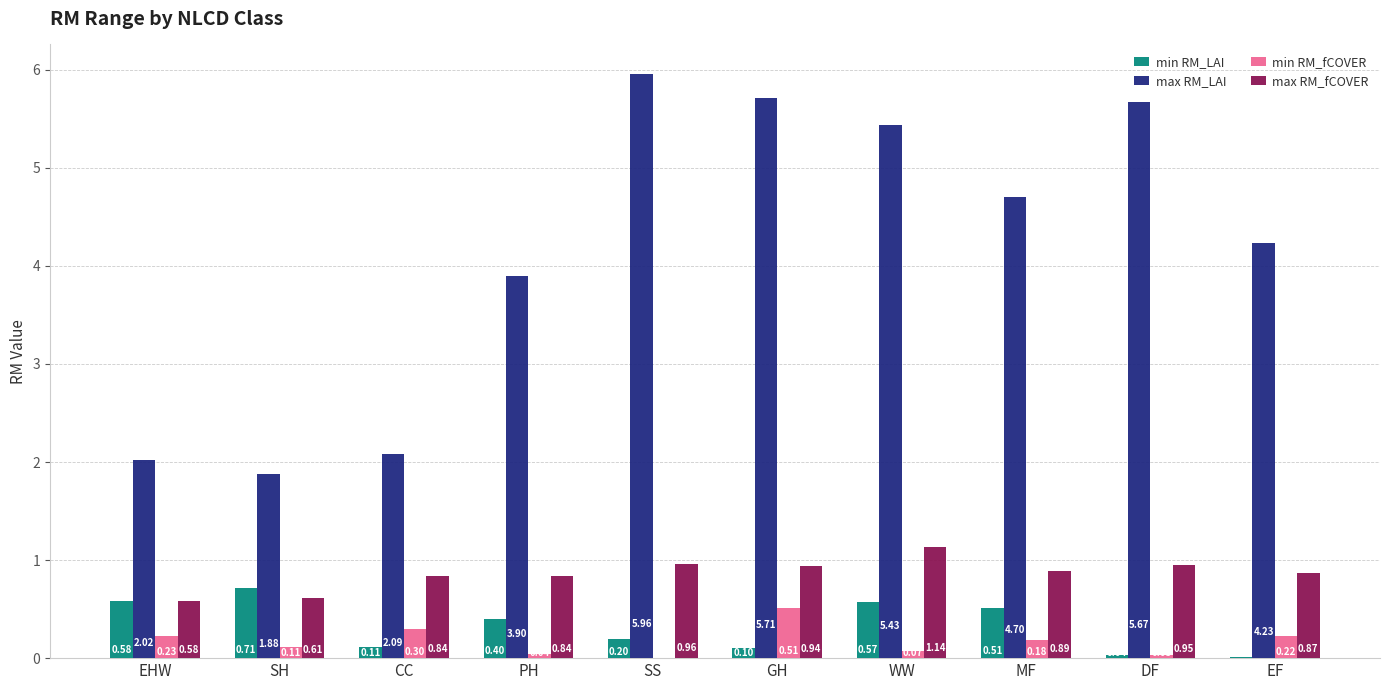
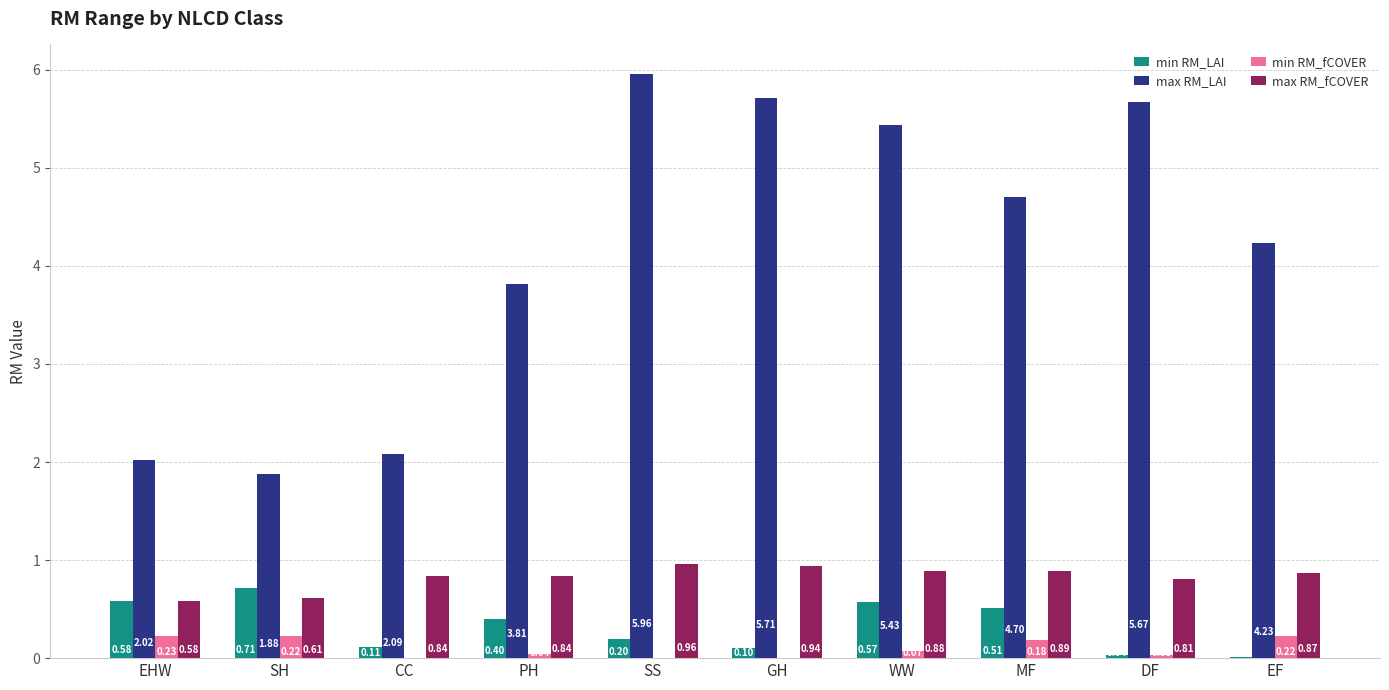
  {
    "min RM_LAI": {
      "EHW": 0.58,
      "SH": 0.71,
      "CC": 0.11,
      "PH": 0.40,
      "SS": 0.20,
      "GH": 0.10,
      "WW": 0.57,
      "MF": 0.51
    },
    "max RM_LAI": {
      "EHW": 2.02,
      "SH": 1.88,
      "CC": 2.09,
-     "PH": 3.90,
+     "PH": 3.81,
      "SS": 5.96,
      "GH": 5.71,
      "WW": 5.43,
      "MF": 4.70,
      "DF": 5.67,
      "EF": 4.23
    },
    "min RM_fCOVER": {
      "EHW": 0.23,
-     "SH": 0.11,
-     "CC": 0.3,
-     "GH": 0.5,
+     "SH": 0.22,
+     "CC": 0.0,
+     "GH": 0.0,
      "WW": 0.07,
      "MF": 0.18,
      "EF": 0.22
    },
    "max RM_fCOVER": {
      "EHW": 0.58,
      "SH": 0.61,
      "CC": 0.84,
      "PH": 0.84,
      "SS": 0.96,
      "GH": 0.94,
-     "WW": 1.14,
+     "WW": 0.88,
      "MF": 0.89,
-     "DF": 0.95,
+     "DF": 0.81,
      "EF": 0.87
    }
  }
